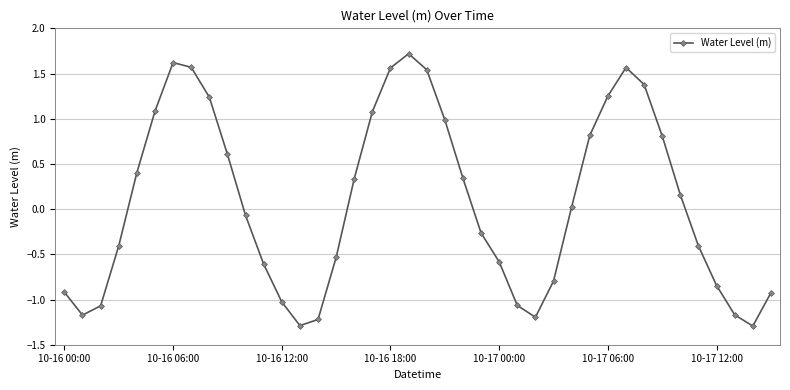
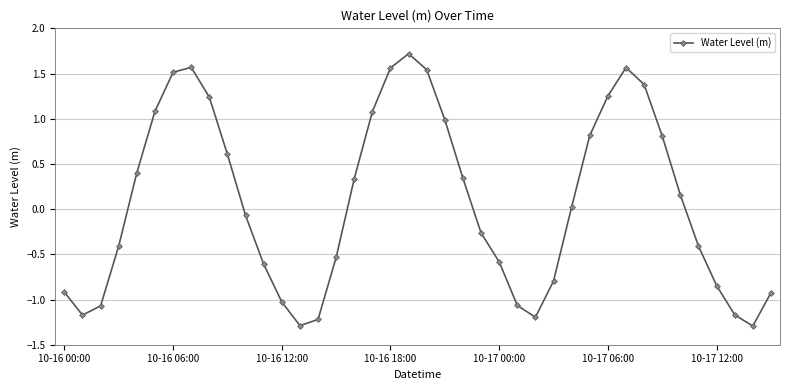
  {
    "10-16 00:00": -0.9,
-   "10-16 06:00": 1.6,
+   "10-16 06:00": 1.5,
    "10-16 12:00": -1.0,
    "10-16 18:00": 1.6,
    "10-17 00:00": -0.6,
    "10-17 06:00": 1.3,
    "10-17 12:00": -0.8
  }
